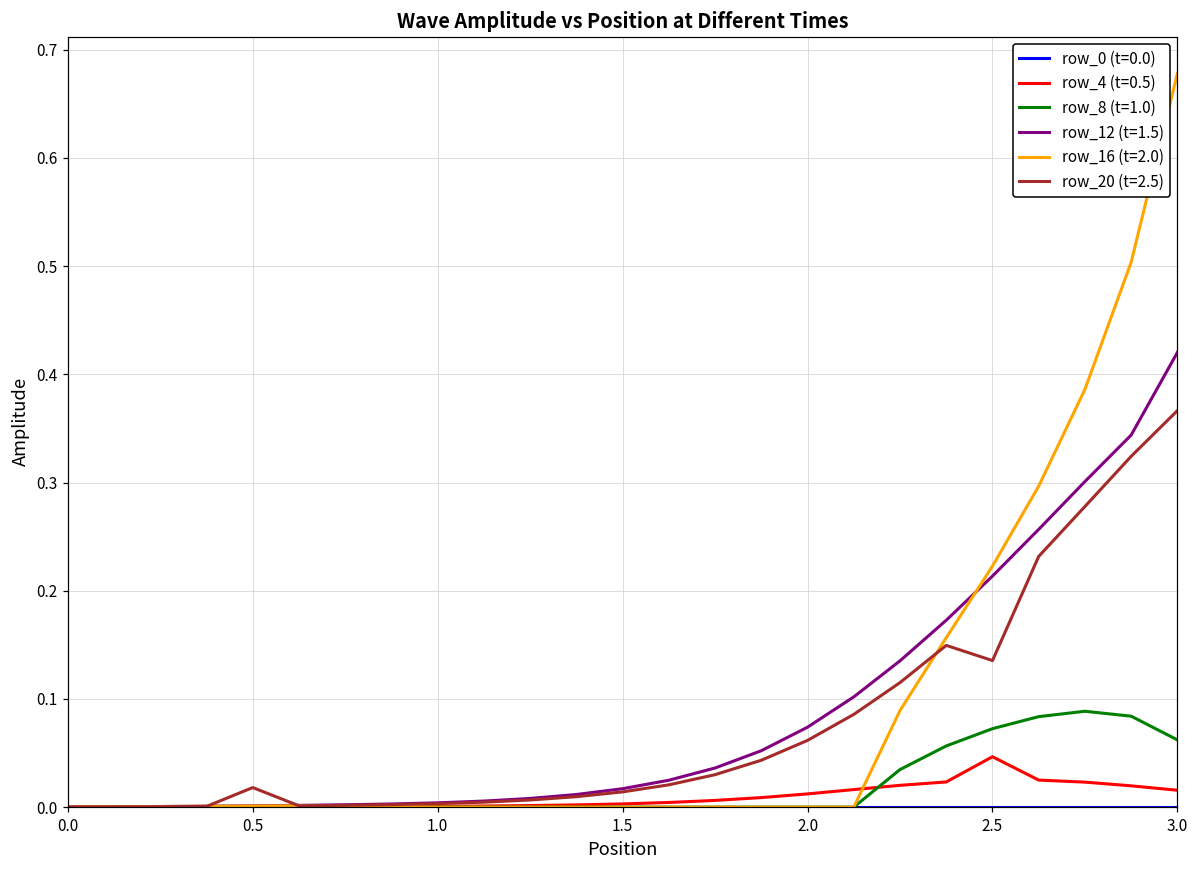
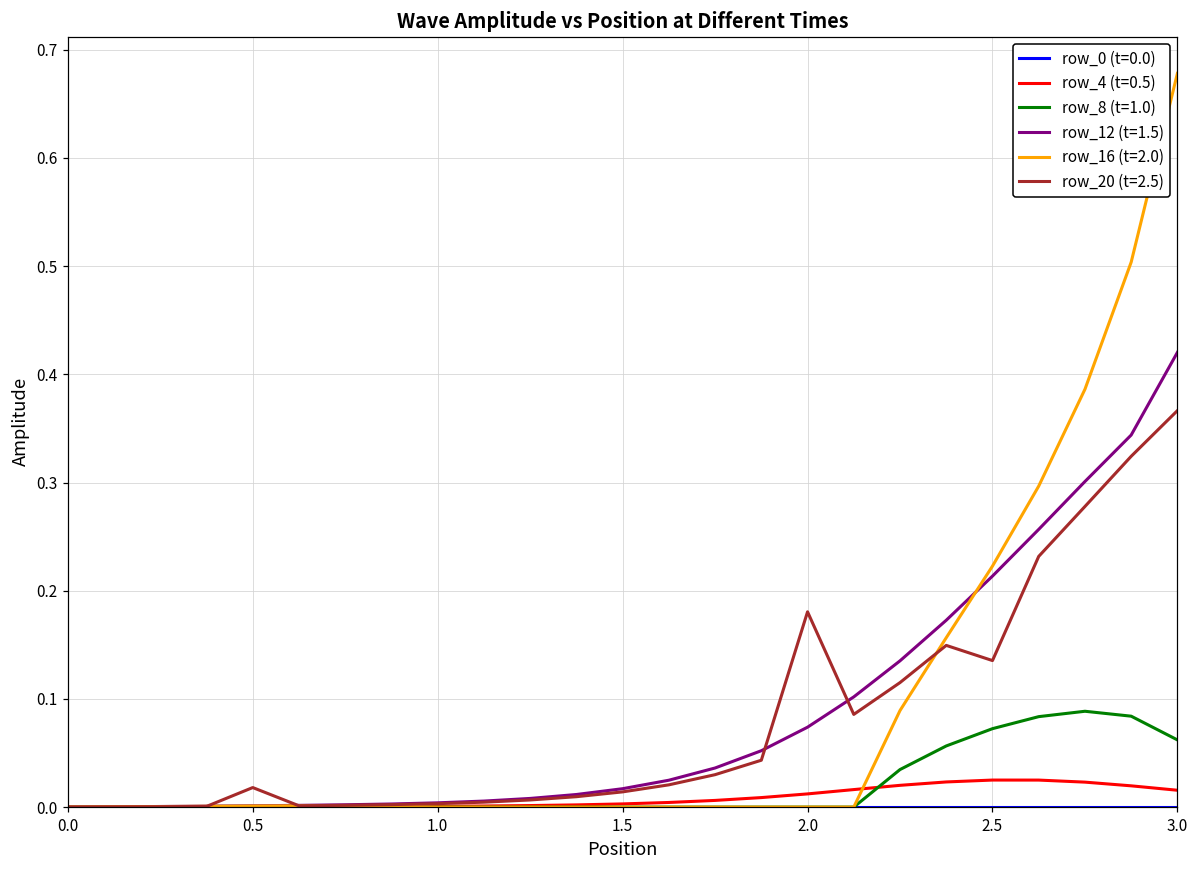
  {
    "row_0 (t=0.0)": {
      "2.5": 0.00,
      "3.0": 0.00
    },
    "row_4 (t=0.5)": {
      "1.5": 0.00,
      "2.0": 0.01,
-     "2.5": 0.05,
+     "2.5": 0.02,
      "3.0": 0.02
    },
    "row_8 (t=1.0)": {
      "2.5": 0.07,
      "3.0": 0.06
    },
    "row_12 (t=1.5)": {
      "1.5": 0.02,
      "2.0": 0.07,
      "2.5": 0.21,
      "3.0": 0.42
    },
    "row_16 (t=2.0)": {
      "2.5": 0.22,
      "3.0": 0.68
    },
    "row_20 (t=2.5)": {
      "0.5": 0.02,
      "1.5": 0.01,
-     "2.0": 0.06,
+     "2.0": 0.18,
      "2.5": 0.14,
      "3.0": 0.37
    }
  }
